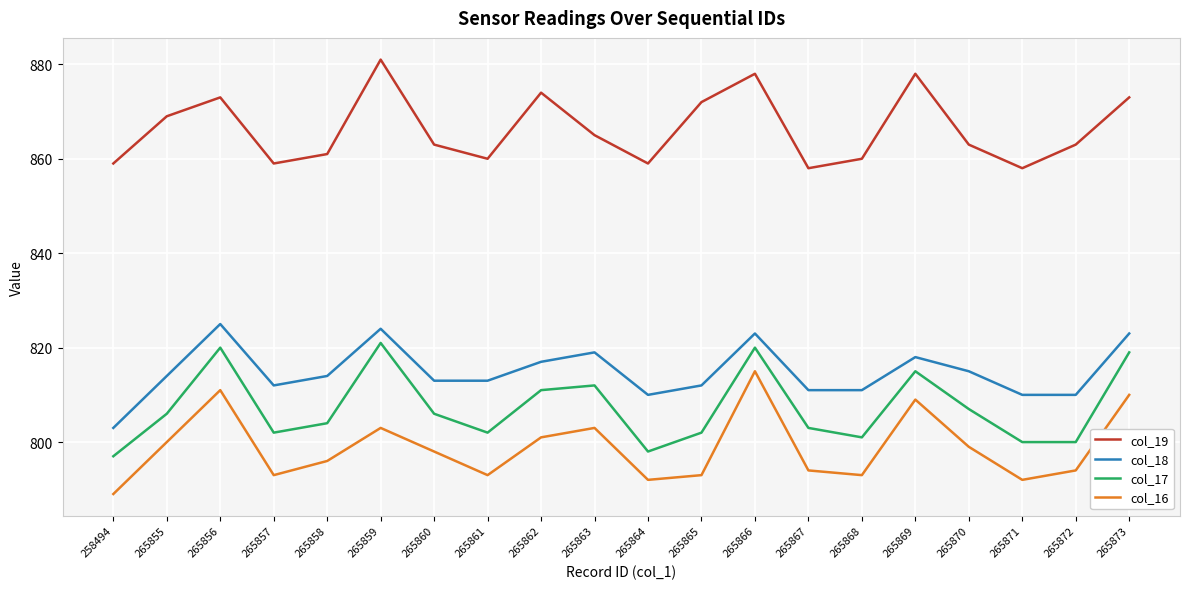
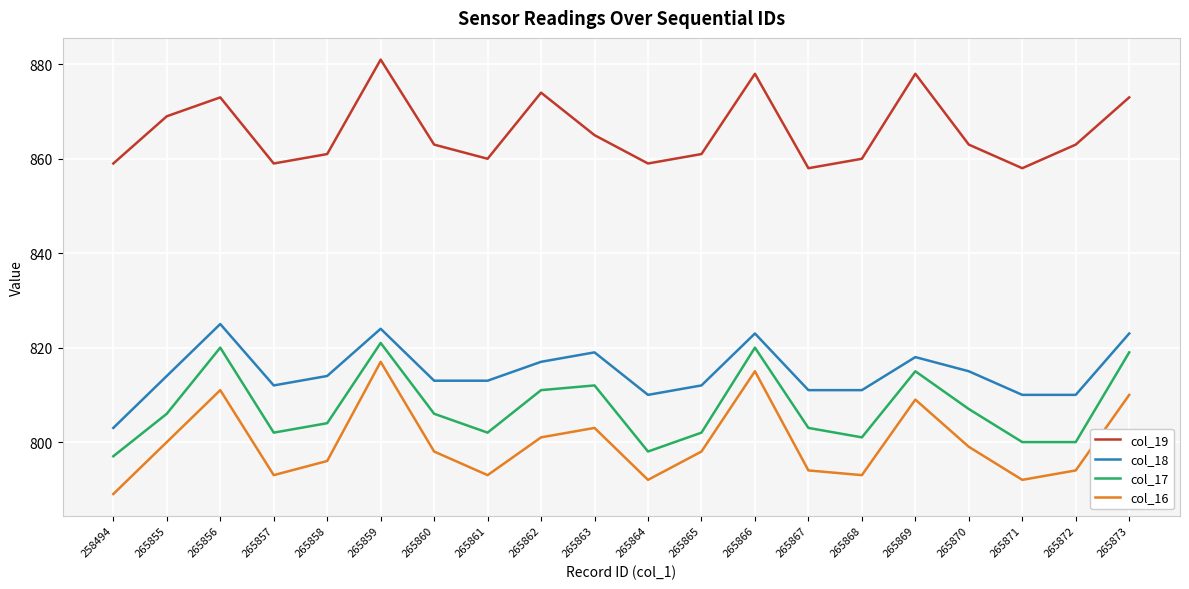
  {
    "col_19": {
      "258494": 859,
      "265855": 869,
      "265856": 873,
      "265857": 859,
      "265858": 861,
      "265859": 881,
      "265860": 863,
      "265861": 860,
      "265862": 874,
      "265863": 865,
      "265864": 859,
-     "265865": 872,
+     "265865": 861,
      "265866": 878,
      "265867": 858,
      "265868": 860,
      "265869": 878,
      "265870": 863,
      "265871": 858,
      "265872": 863,
      "265873": 873
    },
    "col_18": {
      "258494": 803,
      "265855": 814,
      "265856": 825,
      "265857": 812,
      "265858": 814,
      "265859": 824,
      "265860": 813,
      "265861": 813,
      "265862": 817,
      "265863": 819,
      "265864": 810,
      "265865": 812,
      "265866": 823,
      "265867": 811,
      "265868": 811,
      "265869": 818,
      "265870": 815,
      "265871": 810,
      "265872": 810,
      "265873": 823
    },
    "col_17": {
      "258494": 797,
      "265855": 806,
      "265856": 820,
      "265857": 802,
      "265858": 804,
      "265859": 821,
      "265860": 806,
      "265861": 802,
      "265862": 811,
      "265863": 812,
      "265864": 798,
      "265865": 802,
      "265866": 820,
      "265867": 803,
      "265868": 801,
      "265869": 815,
      "265870": 807,
      "265871": 800,
      "265872": 800,
      "265873": 819
    },
    "col_16": {
      "258494": 789,
      "265855": 800,
      "265856": 811,
      "265857": 793,
      "265858": 796,
-     "265859": 803,
+     "265859": 817,
      "265860": 798,
      "265861": 793,
      "265862": 801,
      "265863": 803,
      "265864": 792,
-     "265865": 793,
+     "265865": 798,
      "265866": 815,
      "265867": 794,
      "265868": 793,
      "265869": 809,
      "265870": 799,
      "265871": 792,
      "265872": 794,
      "265873": 810
    }
  }
